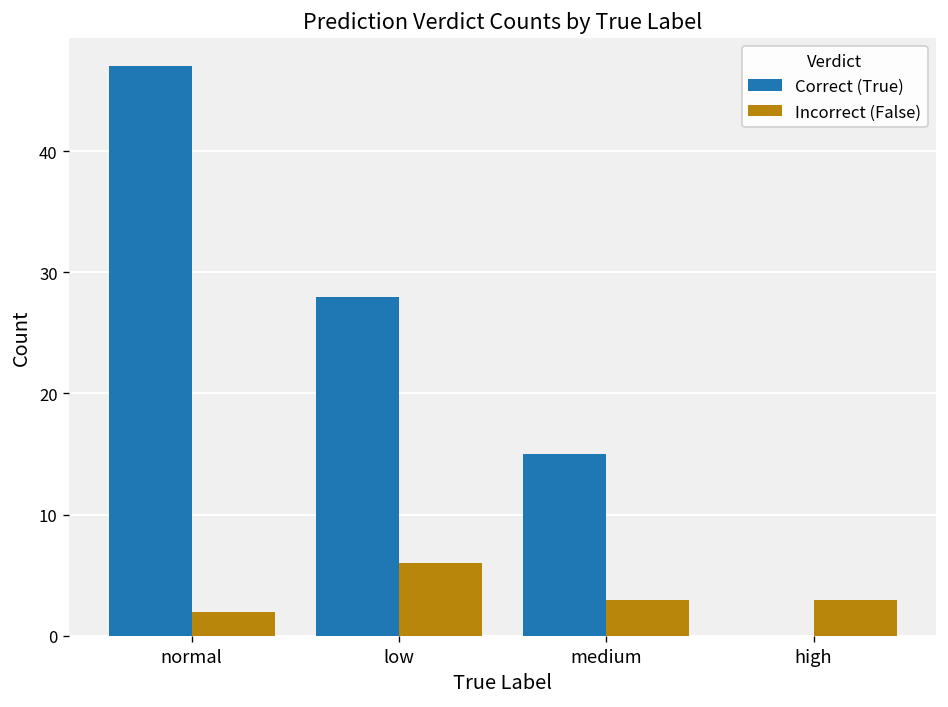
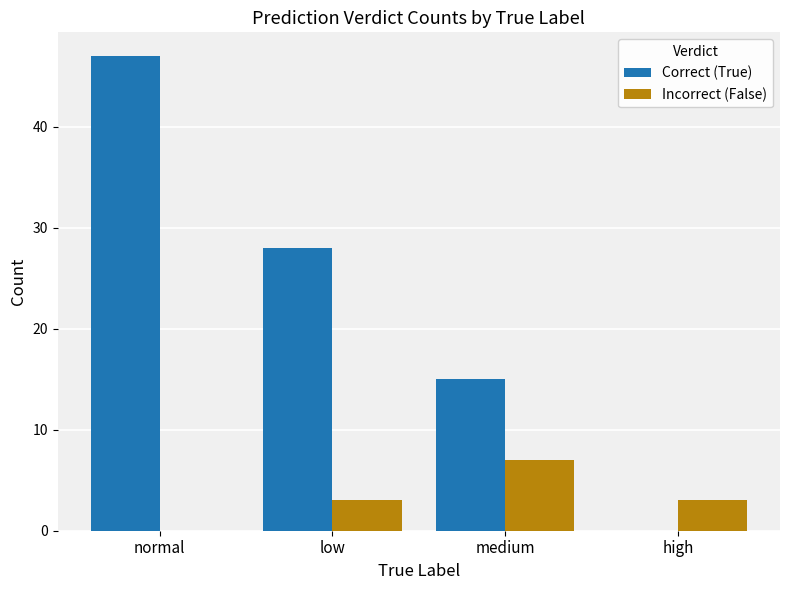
  {
    "Correct (True)": {
      "normal": 47,
      "low": 28,
      "medium": 15,
      "high": 0
    },
    "Incorrect (False)": {
-     "normal": 2,
-     "low": 6,
-     "medium": 3,
+     "normal": 0,
+     "low": 3,
+     "medium": 7,
      "high": 3
    }
  }
